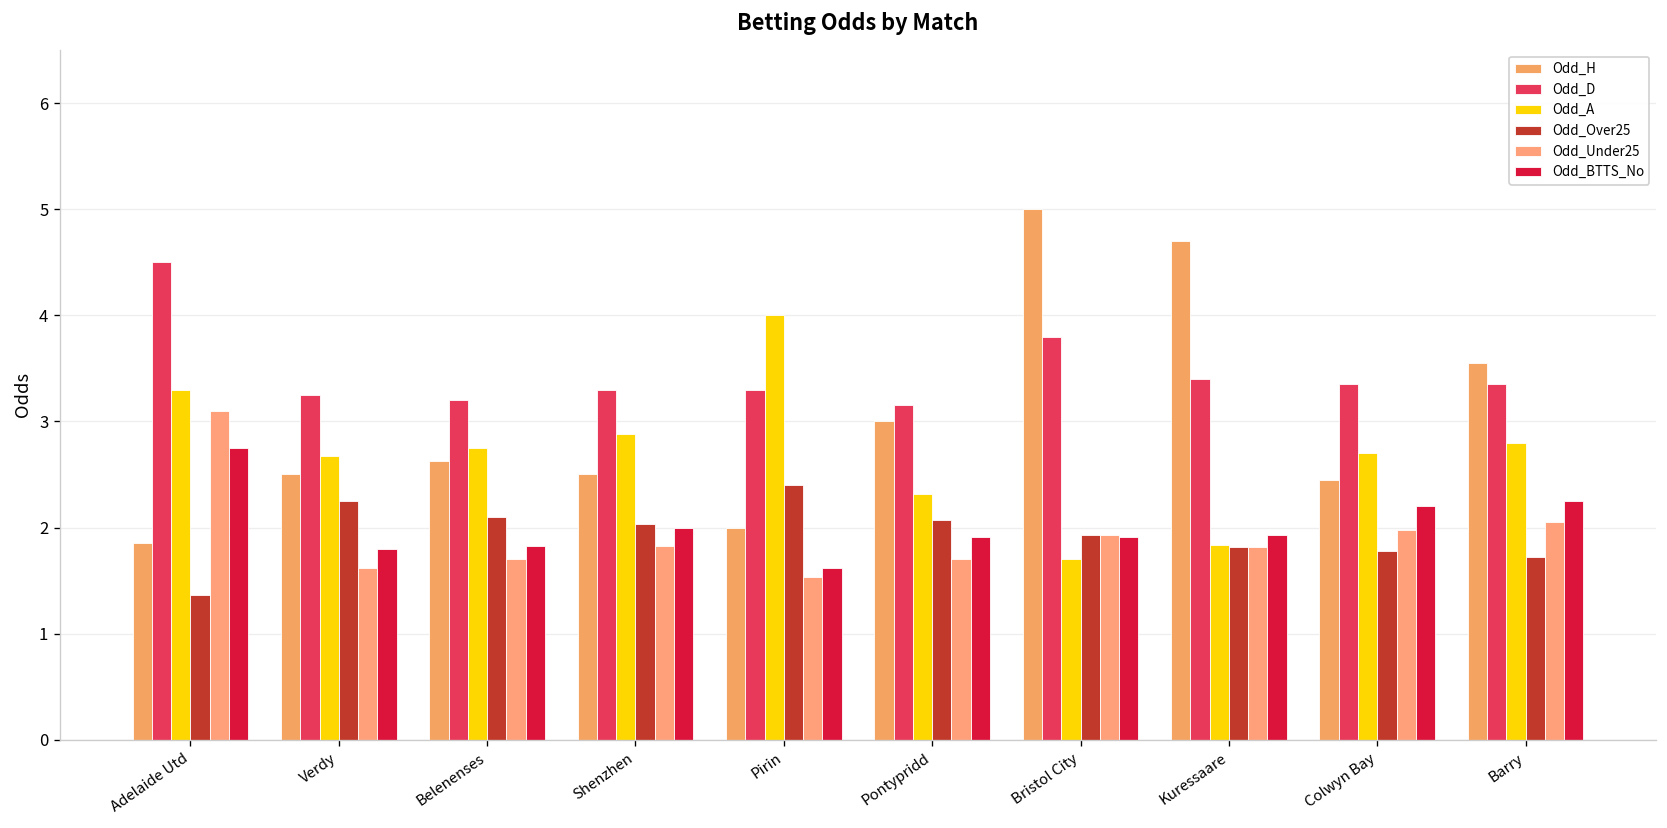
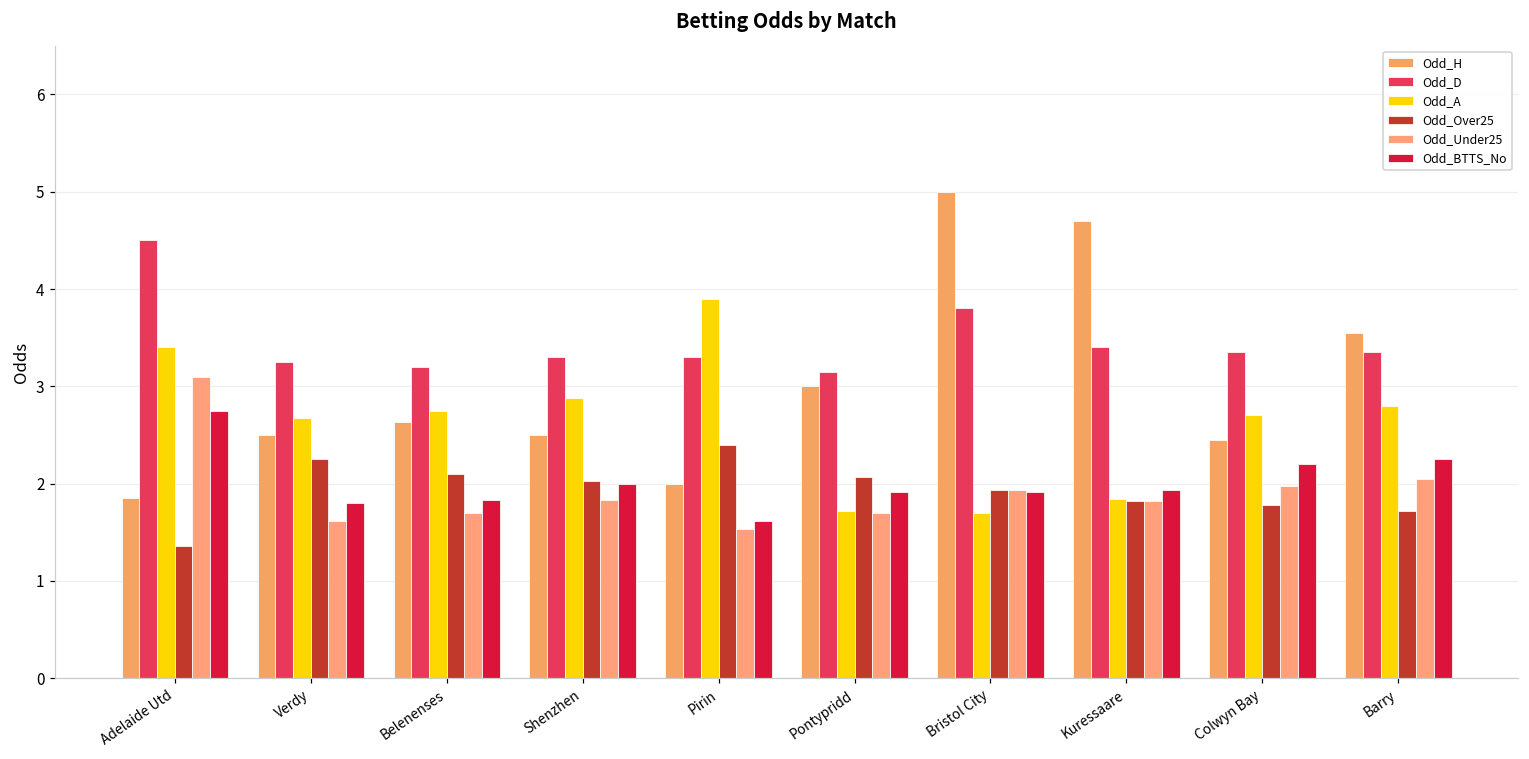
  {
    "Odd_A": {
-     "Adelaide Utd": 3.3,
+     "Adelaide Utd": 3.4,
      "Verdy": 2.7,
      "Belenenses": 2.8,
      "Shenzhen": 2.9,
-     "Pirin": 4.0,
-     "Pontypridd": 2.3,
+     "Pirin": 3.9,
+     "Pontypridd": 1.7,
      "Bristol City": 1.7,
      "Kuressaare": 1.8,
      "Colwyn Bay": 2.7,
      "Barry": 2.8
    }
  }
